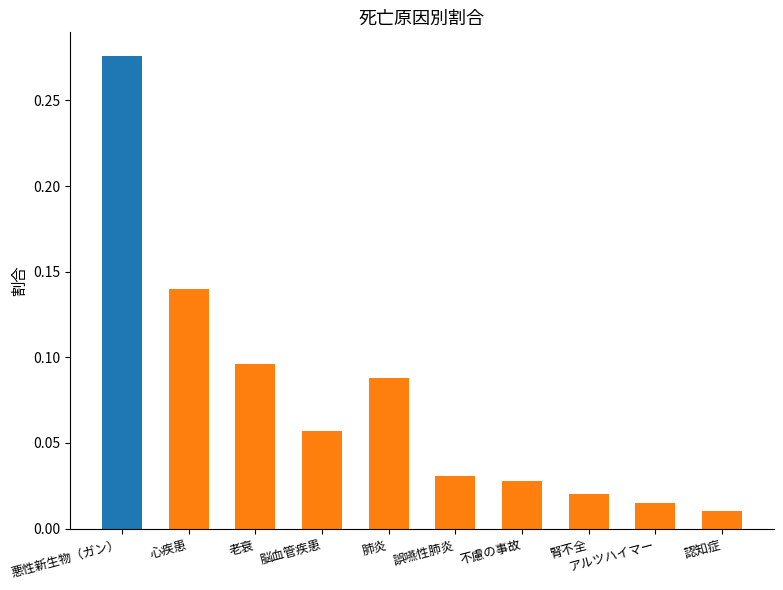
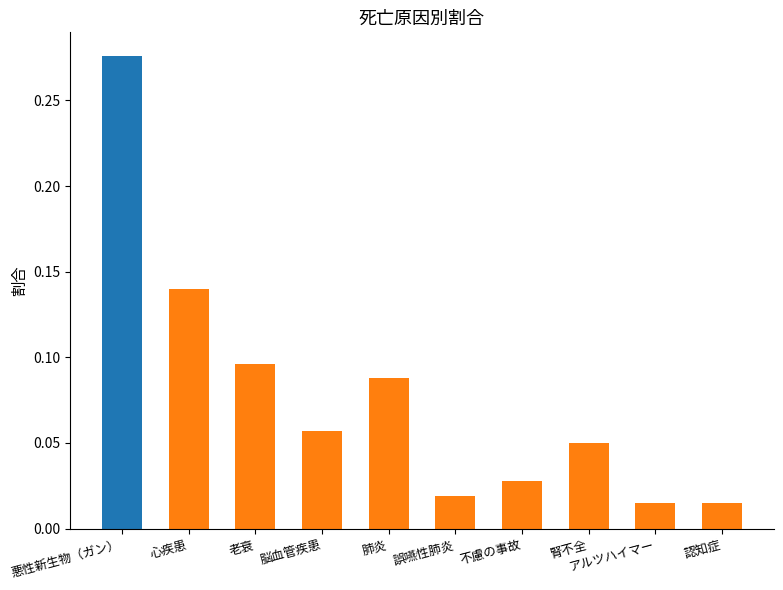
  {
    "悪性新生物（ガン）": 0.276,
    "心疾患": 0.140,
    "老衰": 0.096,
    "脳血管疾患": 0.057,
    "肺炎": 0.088,
-   "誤嚥性肺炎": 0.031,
+   "誤嚥性肺炎": 0.019,
    "不慮の事故": 0.028,
-   "腎不全": 0.02,
+   "腎不全": 0.05,
    "アルツハイマー": 0.015,
-   "認知症": 0.010
+   "認知症": 0.015
  }
